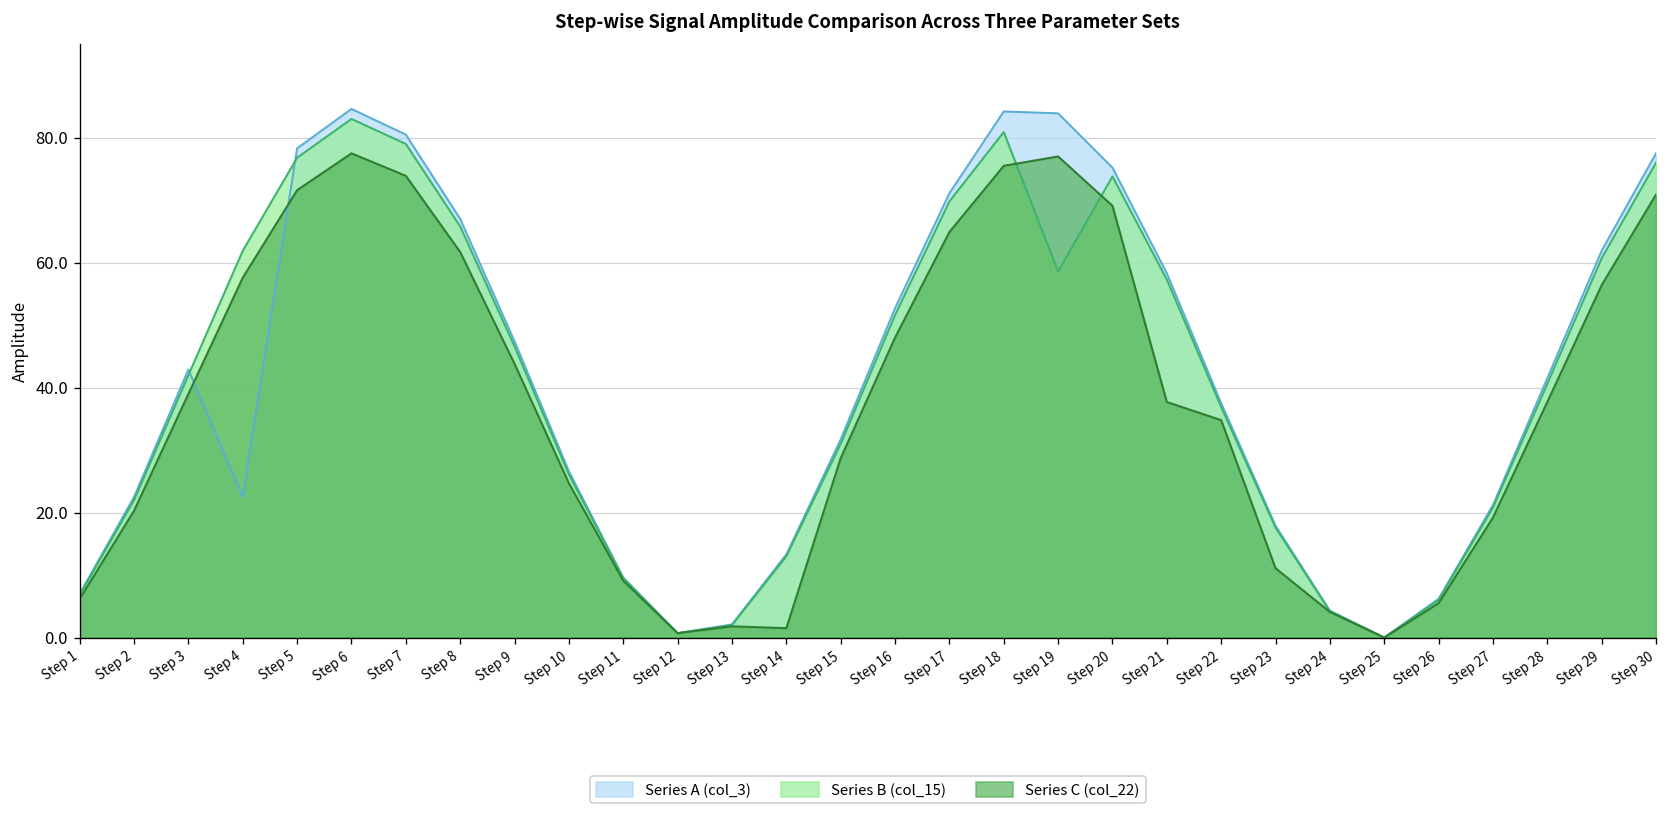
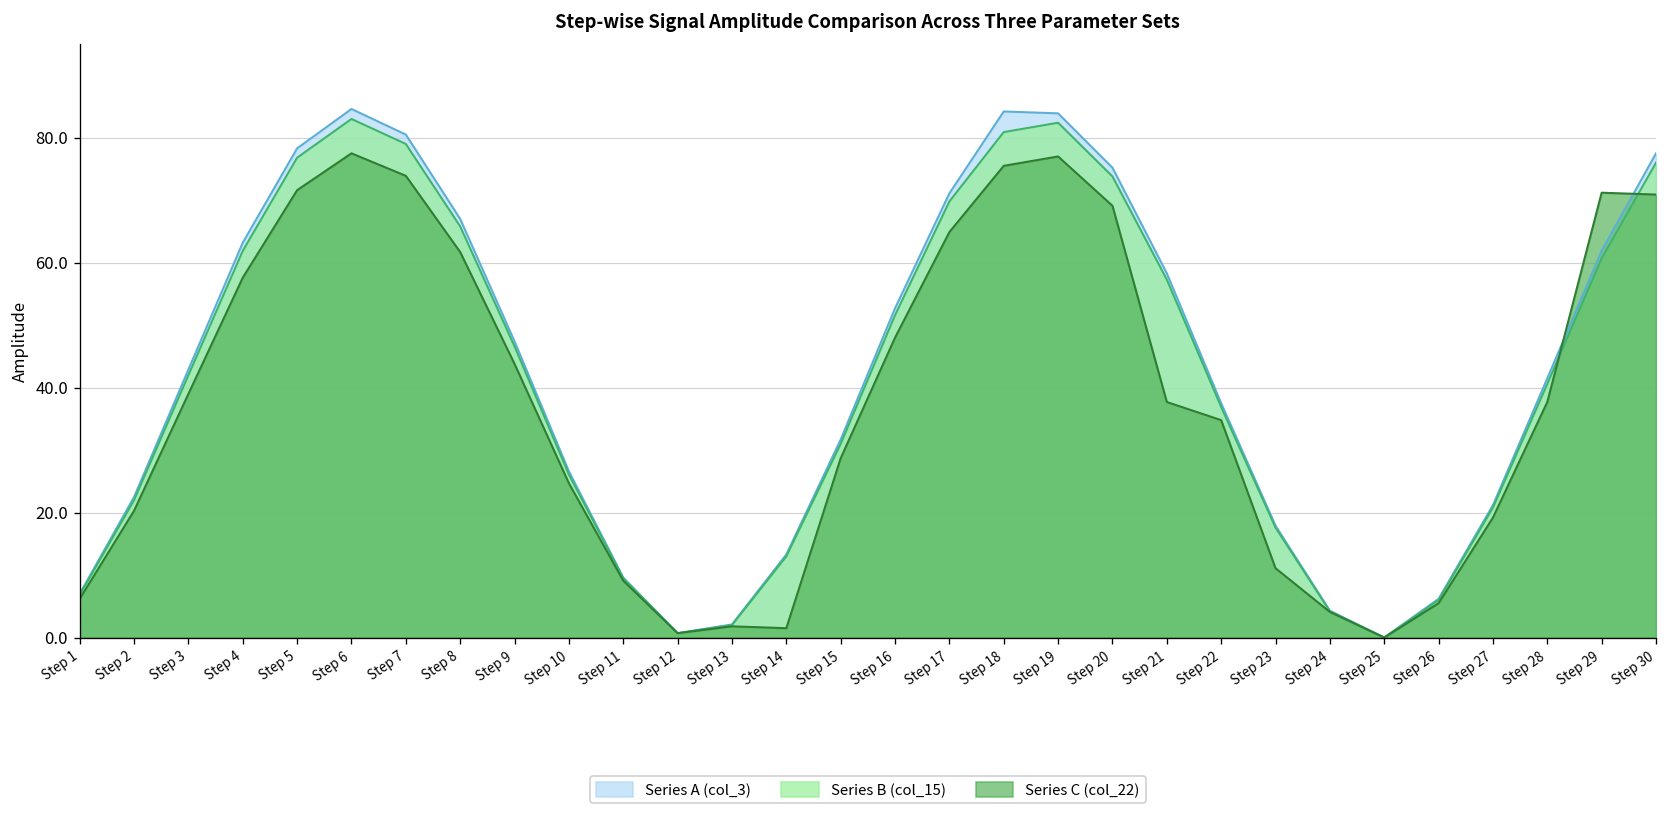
  {
    "Series A (col_3)": {
      "Step 2": 23,
      "Step 3": 43,
-     "Step 4": 23,
+     "Step 4": 63,
      "Step 5": 78,
      "Step 6": 85,
      "Step 7": 81,
      "Step 8": 67,
      "Step 9": 47,
      "Step 10": 27,
      "Step 15": 32,
      "Step 16": 53,
      "Step 17": 71,
      "Step 18": 84,
      "Step 19": 84,
      "Step 20": 75,
      "Step 21": 58,
      "Step 22": 38,
      "Step 28": 42,
      "Step 29": 62,
      "Step 30": 78
    },
    "Series B (col_15)": {
      "Step 2": 22,
      "Step 3": 42,
      "Step 4": 62,
      "Step 5": 77,
      "Step 6": 83,
      "Step 7": 79,
      "Step 8": 66,
      "Step 9": 47,
      "Step 10": 26,
      "Step 15": 31,
      "Step 16": 52,
      "Step 17": 70,
      "Step 18": 81,
-     "Step 19": 59,
+     "Step 19": 82,
      "Step 20": 74,
      "Step 21": 57,
      "Step 22": 37,
      "Step 28": 41,
      "Step 29": 61,
      "Step 30": 76
    },
    "Series C (col_22)": {
      "Step 1": 6,
      "Step 2": 20,
      "Step 3": 39,
      "Step 4": 58,
      "Step 5": 72,
      "Step 6": 78,
      "Step 7": 74,
      "Step 8": 62,
      "Step 9": 44,
      "Step 10": 25,
      "Step 14": 2,
      "Step 15": 29,
      "Step 16": 48,
      "Step 17": 65,
      "Step 18": 76,
      "Step 19": 77,
      "Step 20": 69,
      "Step 21": 38,
      "Step 22": 35,
      "Step 23": 11,
      "Step 26": 6,
      "Step 27": 19,
      "Step 28": 38,
-     "Step 29": 56,
+     "Step 29": 71,
      "Step 30": 71
    }
  }
